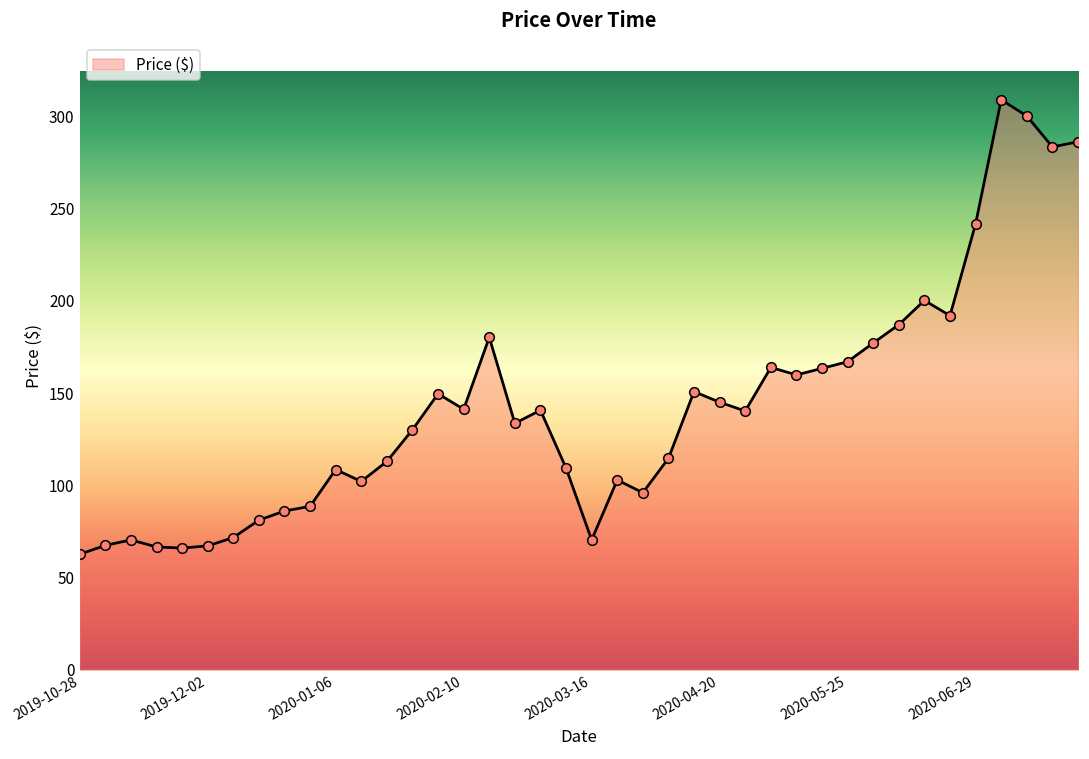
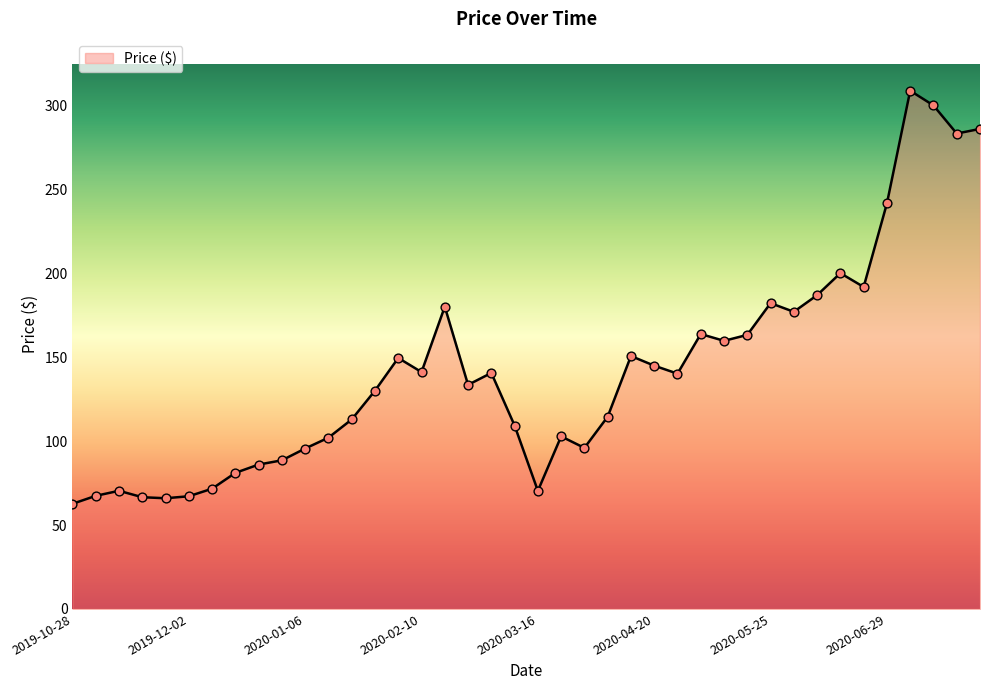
  {
    "2019-10-28": 63,
    "2019-12-02": 67,
-   "2020-01-06": 109,
+   "2020-01-06": 96,
    "2020-02-10": 141,
    "2020-03-16": 70,
    "2020-04-20": 145,
-   "2020-05-25": 167,
+   "2020-05-25": 182,
    "2020-06-29": 242
  }
